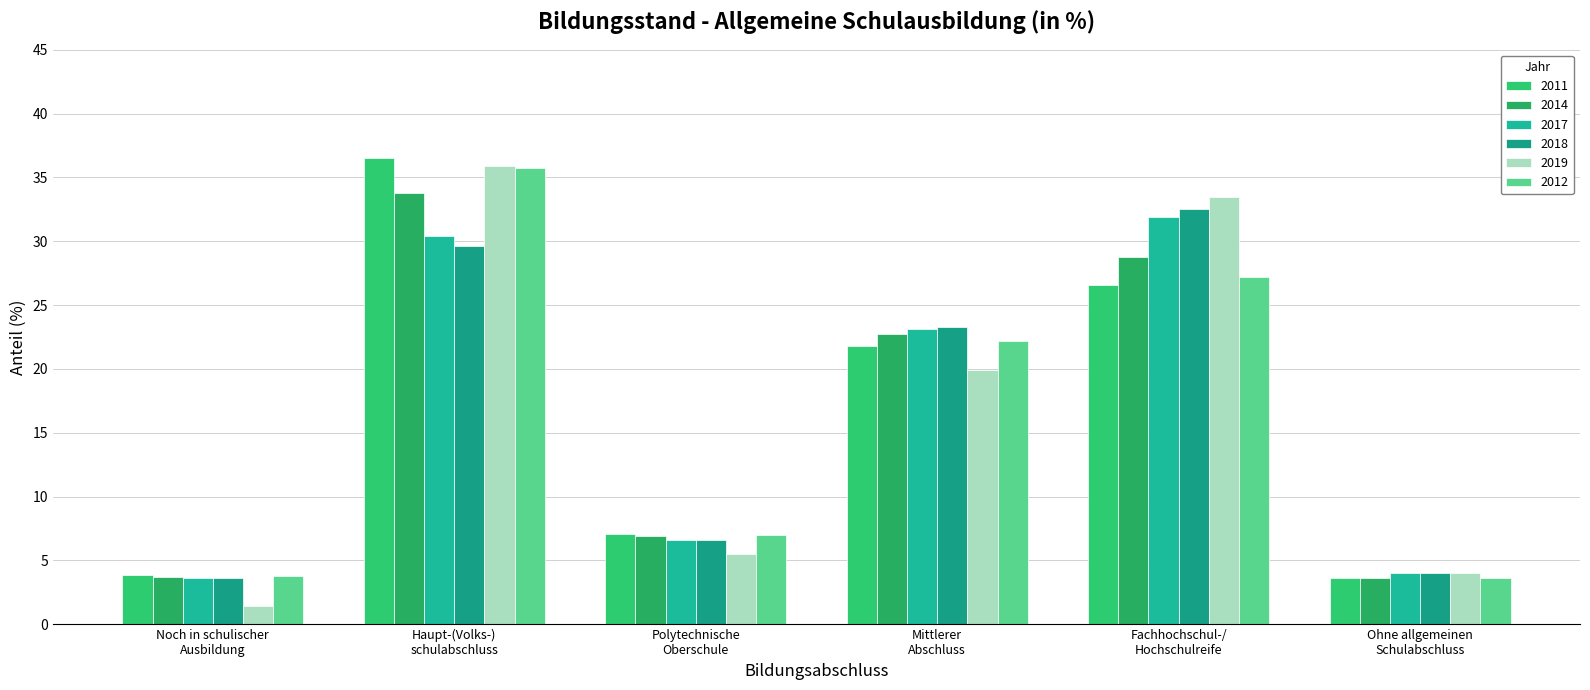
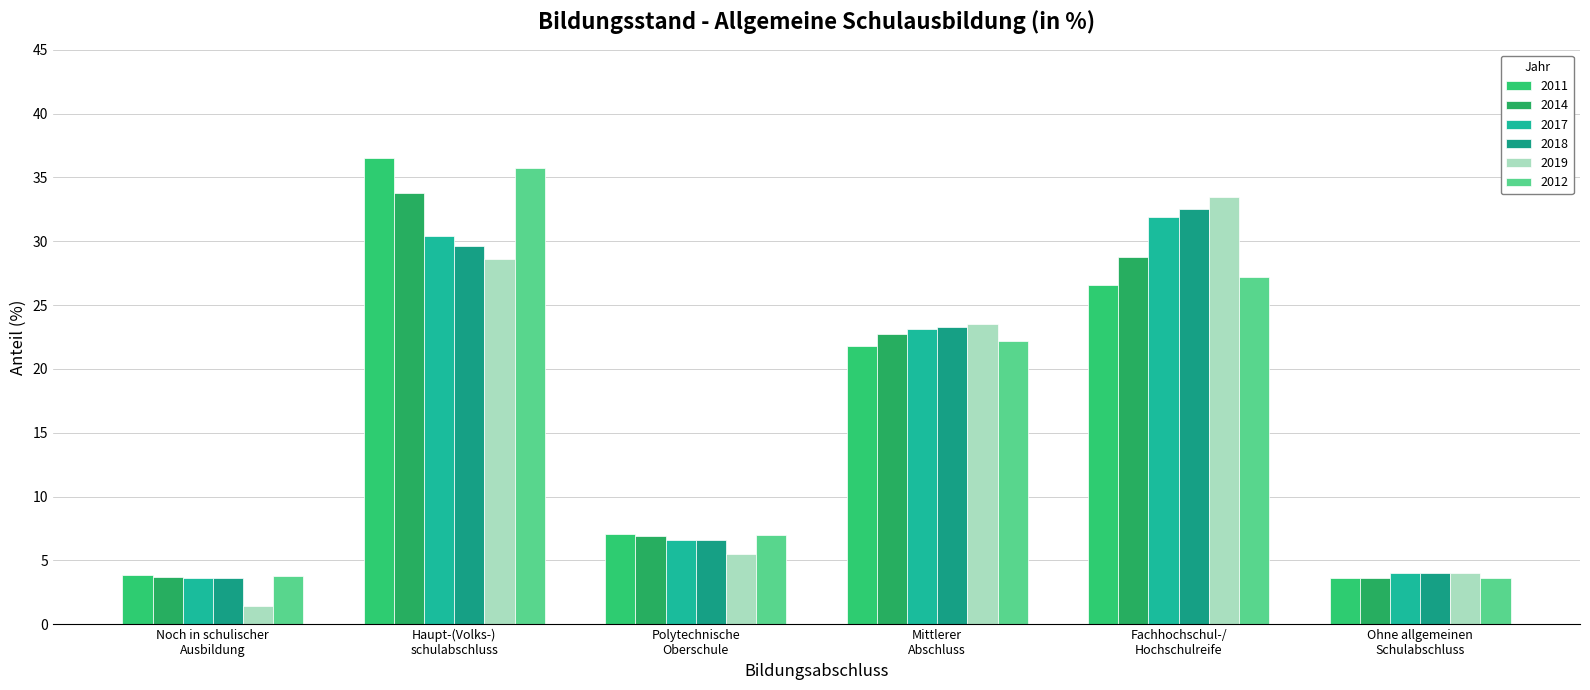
  {
    "2019": {
      "Noch in schulischer Ausbildung": 1.4,
-     "Haupt-(Volks-) schulabschluss": 35.9,
+     "Haupt-(Volks-) schulabschluss": 28.6,
      "Polytechnische Oberschule": 5.5,
-     "Mittlerer Abschluss": 19.9,
+     "Mittlerer Abschluss": 23.5,
      "Fachhochschul-/ Hochschulreife": 33.5,
      "Ohne allgemeinen Schulabschluss": 4.0
    }
  }
